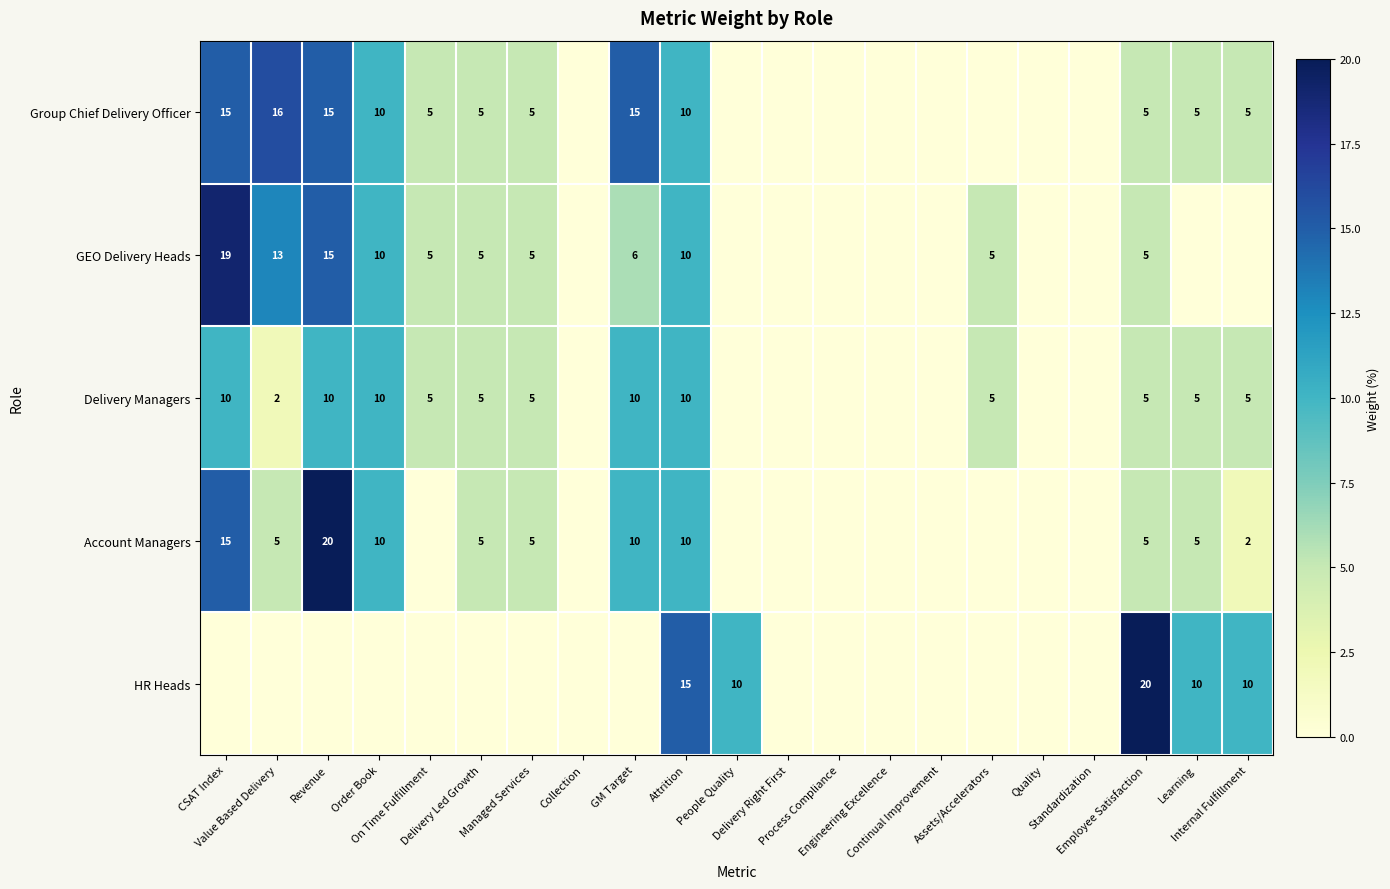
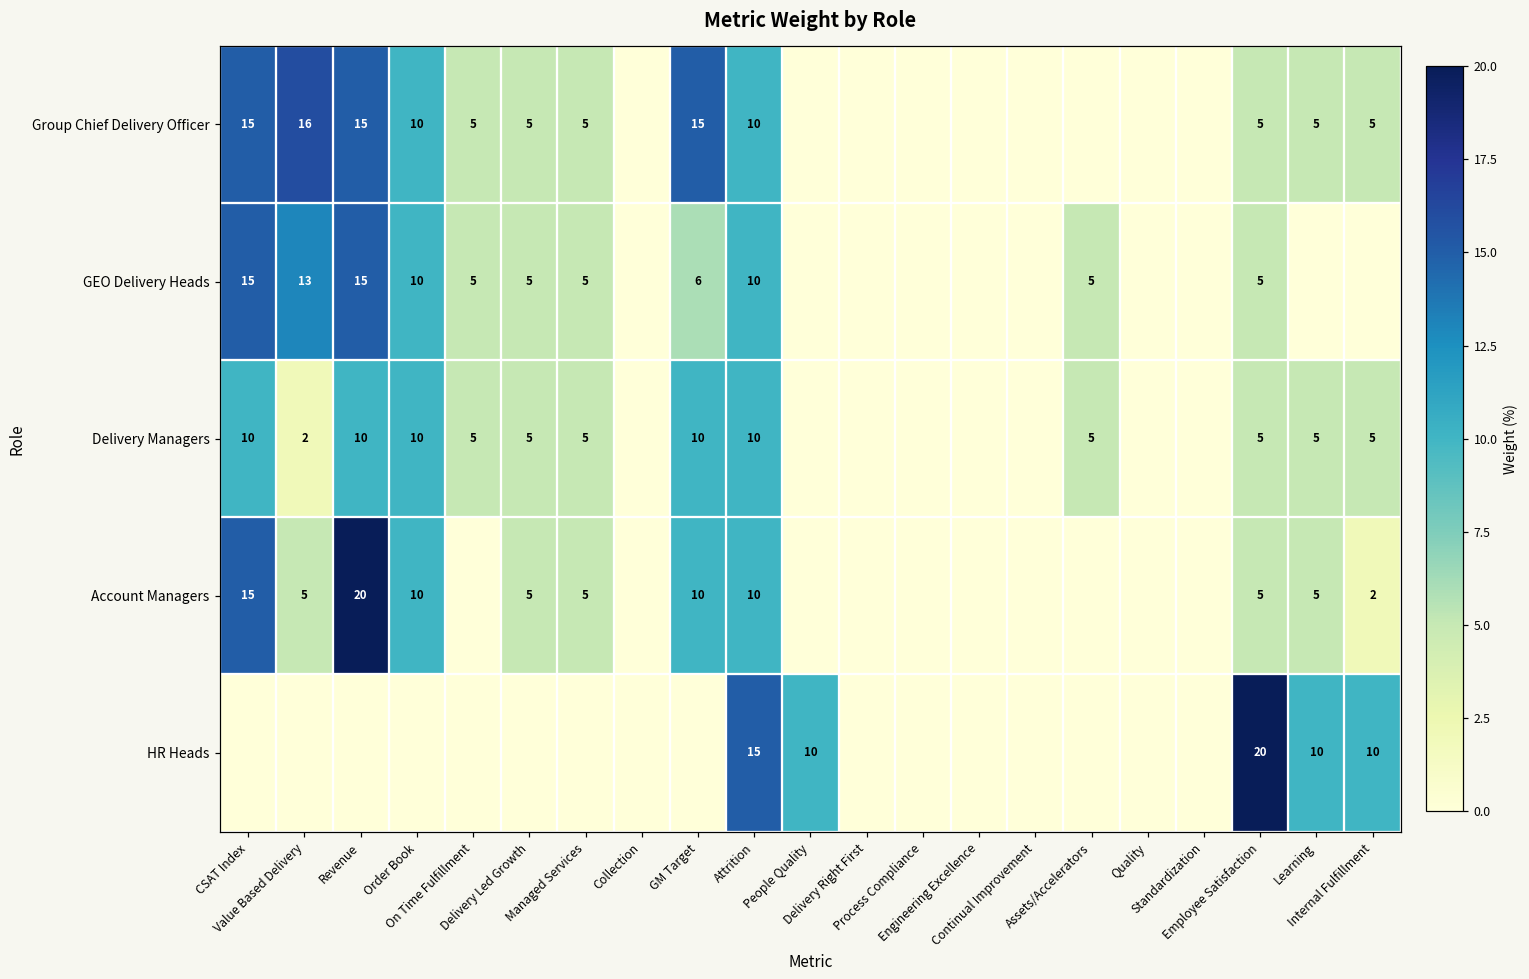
  {
    "Group Chief Delivery Officer": {
      "CSAT Index": 15,
      "Value Based Delivery": 16,
      "Revenue": 15,
      "Order Book": 10,
      "On Time Fulfillment": 5,
      "Delivery Led Growth": 5,
      "Managed Services": 5,
      "GM Target": 15,
      "Attrition": 10,
      "Employee Satisfaction": 5,
      "Learning": 5,
      "Internal Fulfillment": 5
    },
    "GEO Delivery Heads": {
-     "CSAT Index": 19,
+     "CSAT Index": 15,
      "Value Based Delivery": 13,
      "Revenue": 15,
      "Order Book": 10,
      "On Time Fulfillment": 5,
      "Delivery Led Growth": 5,
      "Managed Services": 5,
      "GM Target": 6,
      "Attrition": 10,
      "Assets/Accelerators": 5,
      "Employee Satisfaction": 5
    },
    "Delivery Managers": {
      "CSAT Index": 10,
      "Value Based Delivery": 2,
      "Revenue": 10,
      "Order Book": 10,
      "On Time Fulfillment": 5,
      "Delivery Led Growth": 5,
      "Managed Services": 5,
      "GM Target": 10,
      "Attrition": 10,
      "Assets/Accelerators": 5,
      "Employee Satisfaction": 5,
      "Learning": 5,
      "Internal Fulfillment": 5
    },
    "Account Managers": {
      "CSAT Index": 15,
      "Value Based Delivery": 5,
      "Revenue": 20,
      "Order Book": 10,
      "Delivery Led Growth": 5,
      "Managed Services": 5,
      "GM Target": 10,
      "Attrition": 10,
      "Employee Satisfaction": 5,
      "Learning": 5,
      "Internal Fulfillment": 2
    },
    "HR Heads": {
      "Attrition": 15,
      "People Quality": 10,
      "Employee Satisfaction": 20,
      "Learning": 10,
      "Internal Fulfillment": 10
    }
  }
